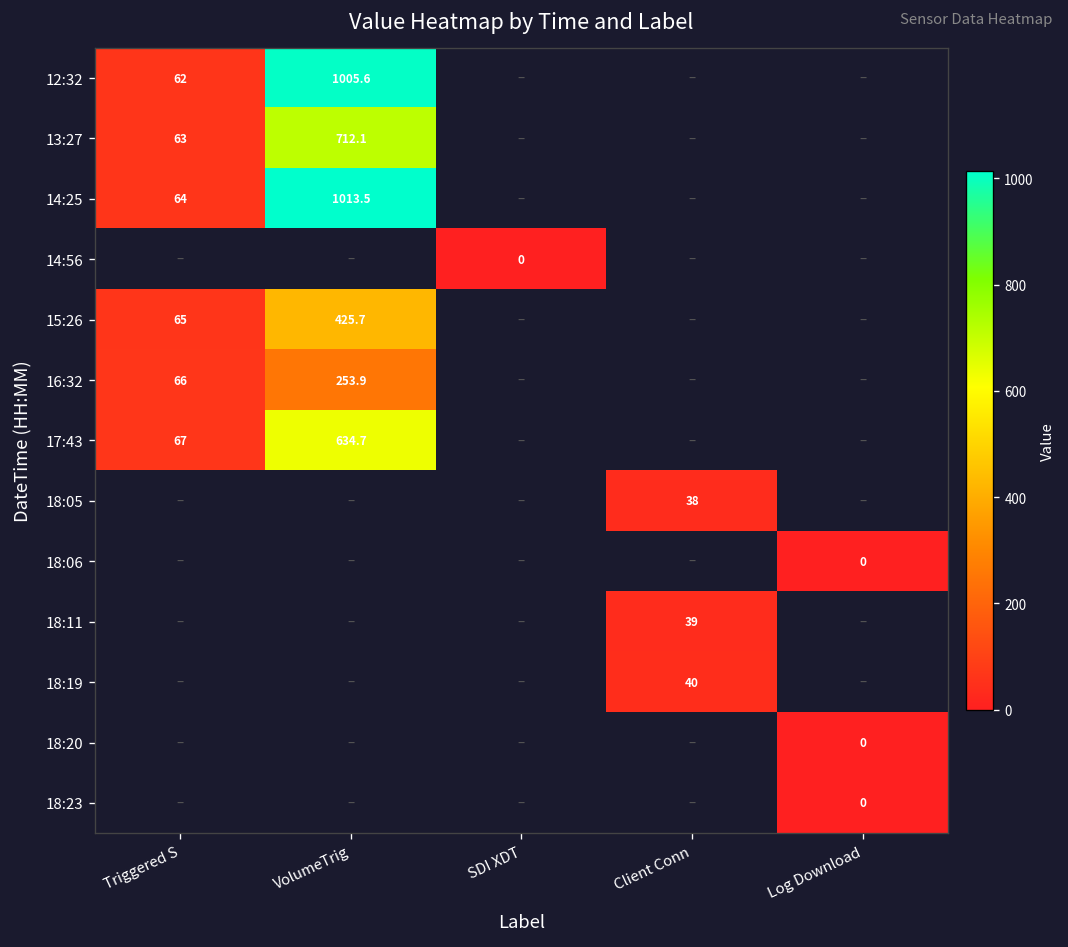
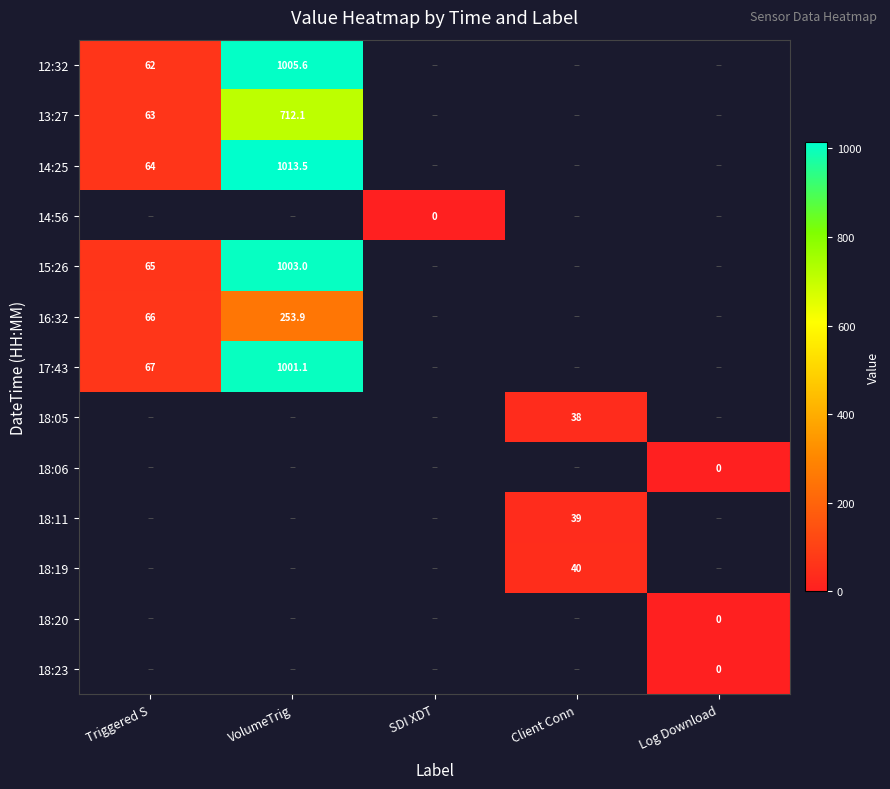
  {
    "12:32": {
      "Triggered S": 62,
      "VolumeTrig": 1005.6
    },
    "13:27": {
      "Triggered S": 63,
      "VolumeTrig": 712.1
    },
    "14:25": {
      "Triggered S": 64,
      "VolumeTrig": 1013.5
    },
    "14:56": {
      "SDI XDT": 0
    },
    "15:26": {
      "Triggered S": 65,
-     "VolumeTrig": 425.7
+     "VolumeTrig": 1003.0
    },
    "16:32": {
      "Triggered S": 66,
      "VolumeTrig": 253.9
    },
    "17:43": {
      "Triggered S": 67,
-     "VolumeTrig": 634.7
+     "VolumeTrig": 1001.1
    },
    "18:05": {
      "Client Conn": 38
    },
    "18:06": {
      "Log Download": 0
    },
    "18:11": {
      "Client Conn": 39
    },
    "18:19": {
      "Client Conn": 40
    },
    "18:20": {
      "Log Download": 0
    },
    "18:23": {
      "Log Download": 0
    }
  }
